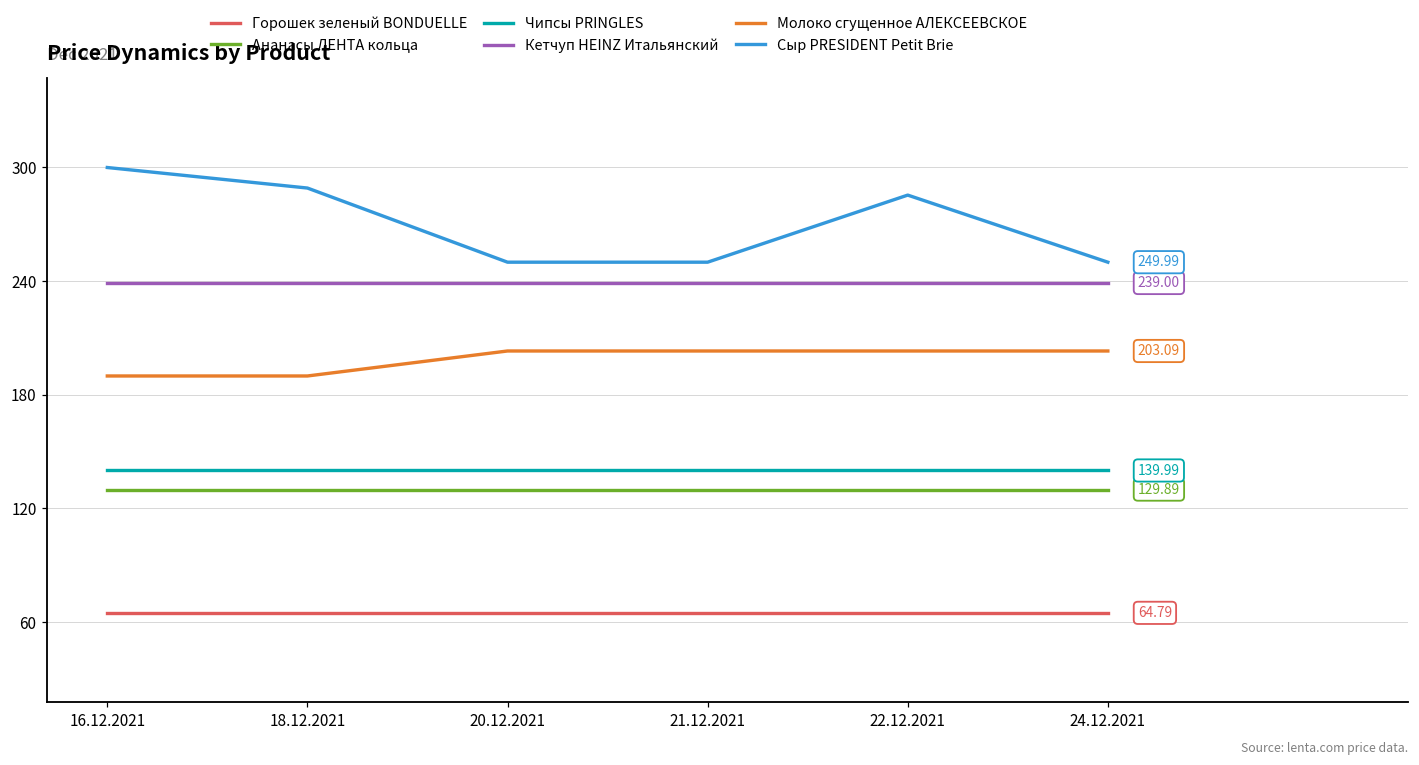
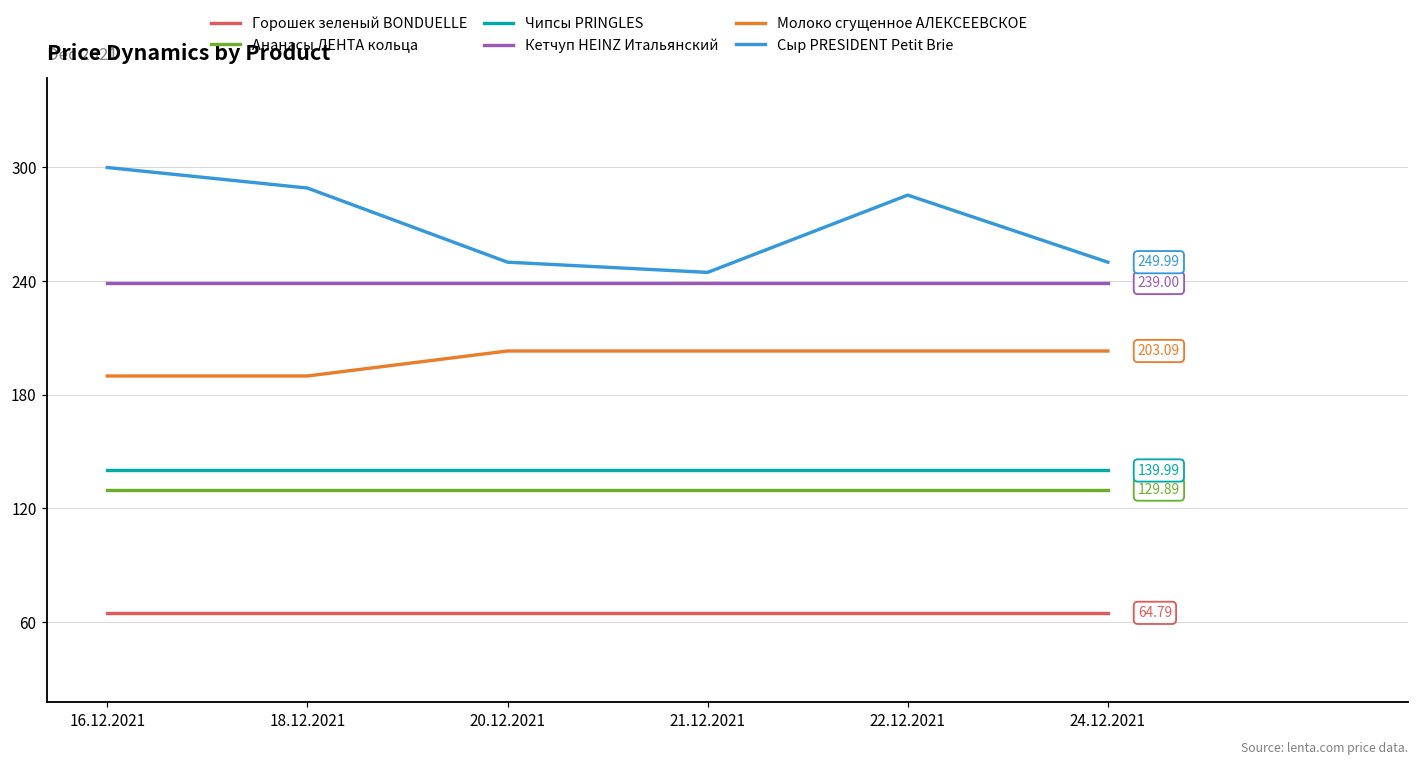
  {
    "Ананасы ЛЕНТА кольца": {
      "16.12.2021": 130,
      "18.12.2021": 130,
      "20.12.2021": 130,
      "21.12.2021": 130,
      "22.12.2021": 130,
      "24.12.2021": 130
    },
    "Чипсы PRINGLES": {
      "16.12.2021": 140,
      "18.12.2021": 140,
      "20.12.2021": 140,
      "21.12.2021": 140,
      "22.12.2021": 140,
      "24.12.2021": 140
    },
    "Кетчуп HEINZ Итальянский": {
      "16.12.2021": 239,
      "18.12.2021": 239,
      "20.12.2021": 239,
      "21.12.2021": 239,
      "22.12.2021": 239,
      "24.12.2021": 239
    },
    "Сыр PRESIDENT Petit Brie": {
      "16.12.2021": 300,
      "18.12.2021": 289,
      "20.12.2021": 250,
-     "21.12.2021": 250,
+     "21.12.2021": 245,
      "22.12.2021": 285,
      "24.12.2021": 250
    }
  }
